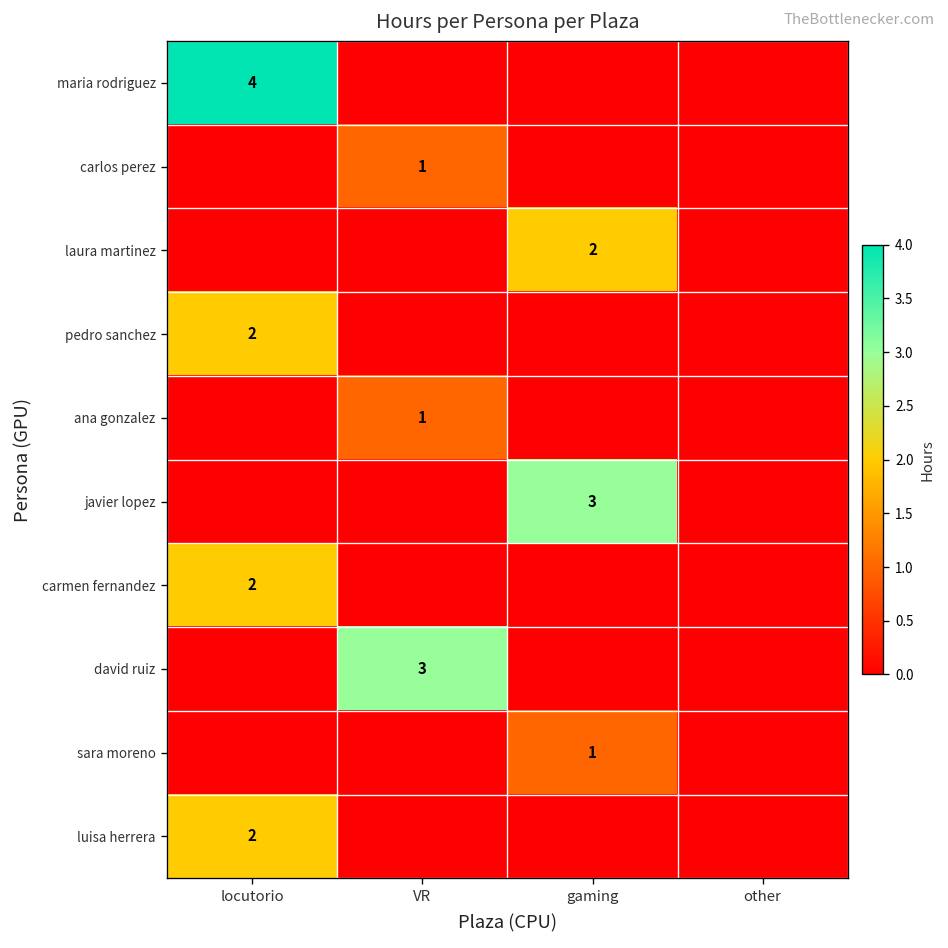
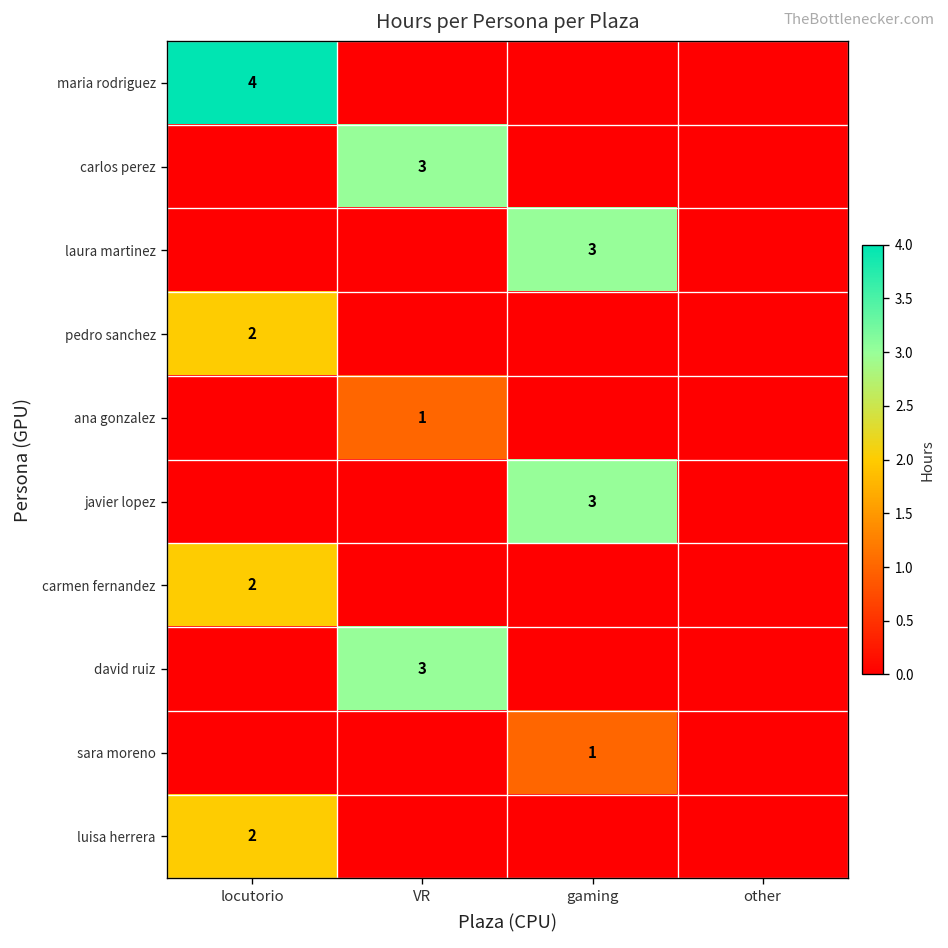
  {
    "maria rodriguez": {
      "locutorio": 4
    },
    "carlos perez": {
-     "VR": 1
+     "VR": 3
    },
    "laura martinez": {
-     "gaming": 2
+     "gaming": 3
    },
    "pedro sanchez": {
      "locutorio": 2
    },
    "ana gonzalez": {
      "VR": 1
    },
    "javier lopez": {
      "gaming": 3
    },
    "carmen fernandez": {
      "locutorio": 2
    },
    "david ruiz": {
      "VR": 3
    },
    "sara moreno": {
      "gaming": 1
    },
    "luisa herrera": {
      "locutorio": 2
    }
  }
